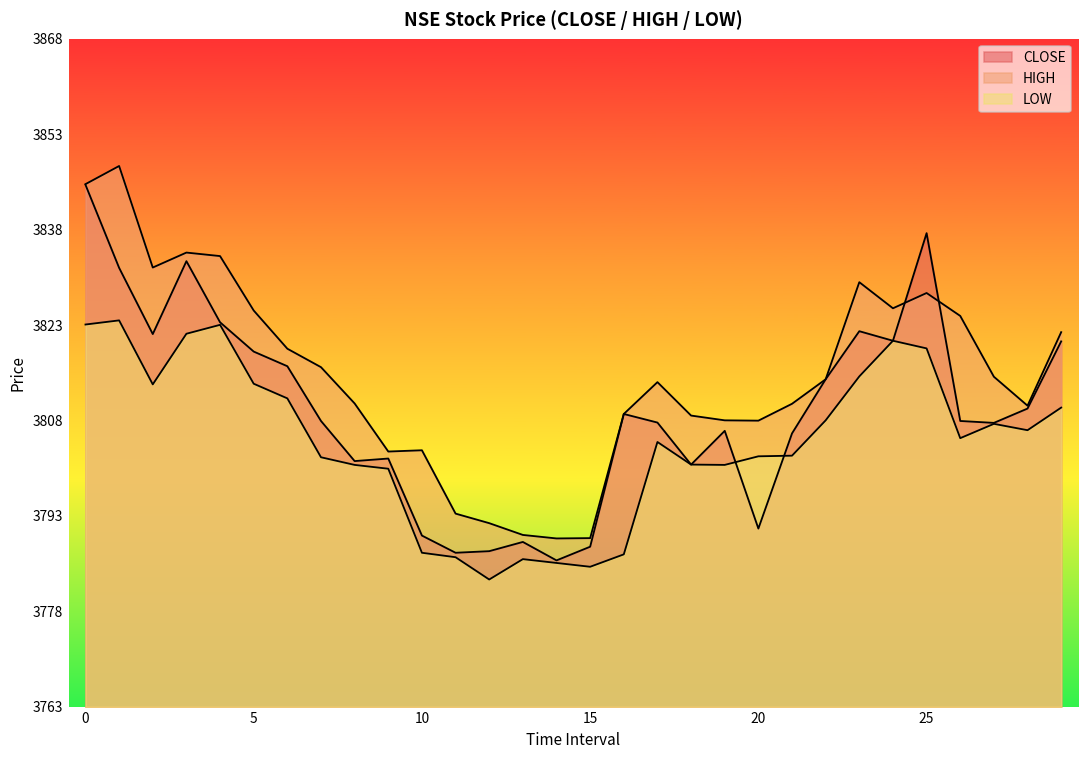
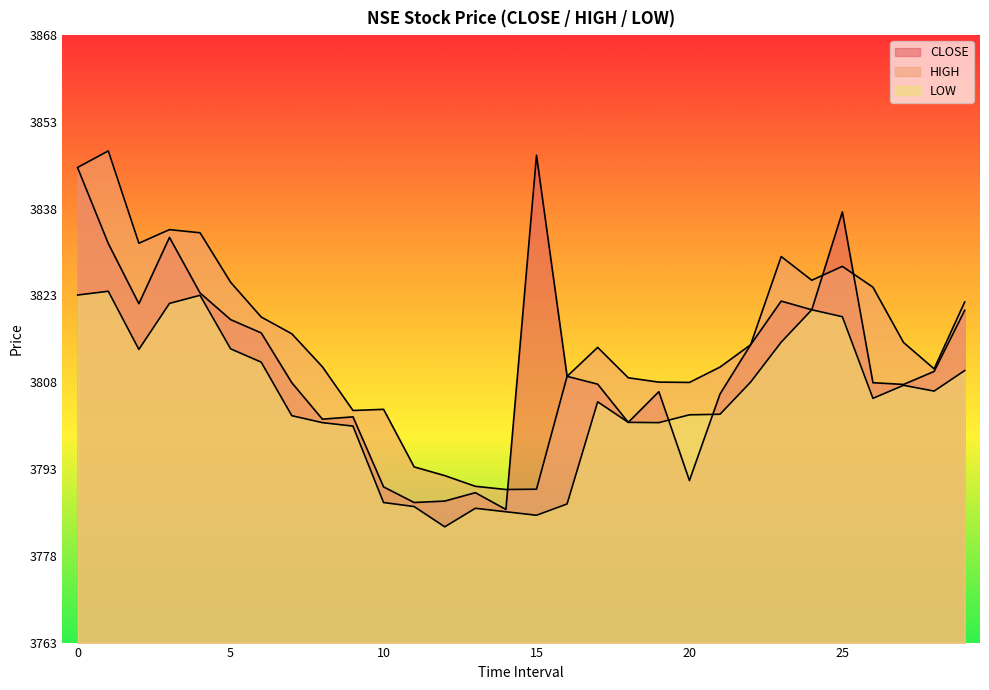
  {
    "CLOSE": {
      "5": 3819,
      "10": 3790,
-     "15": 3788,
+     "15": 3847,
      "20": 3791,
      "25": 3837
    }
  }
